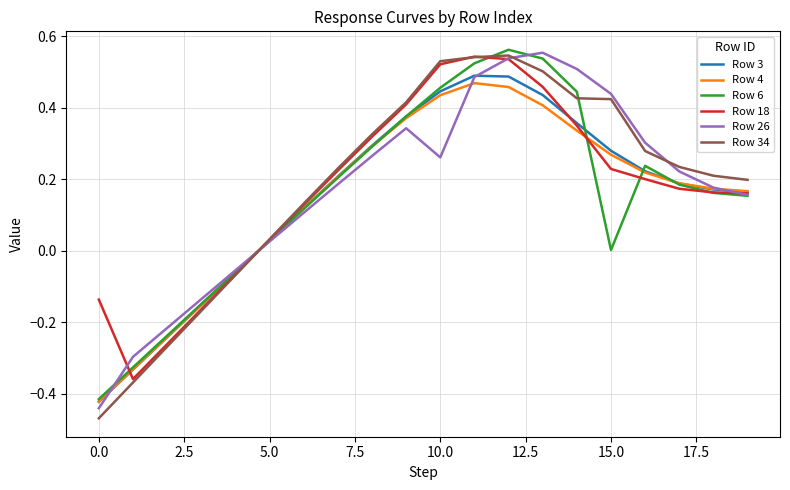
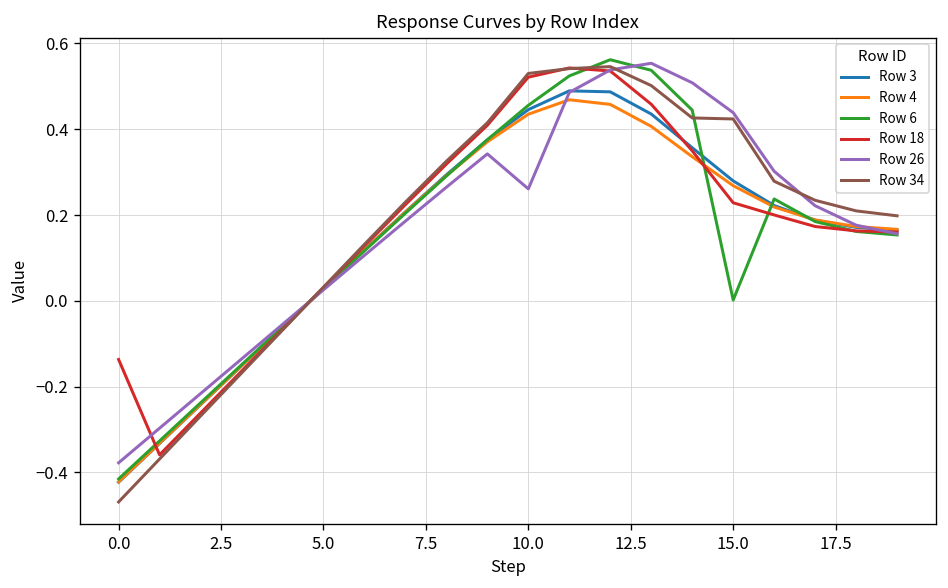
  {
    "Row 3": {
      "10.0": 0.45,
      "15.0": 0.28
    },
    "Row 4": {
      "10.0": 0.44,
      "15.0": 0.27
    },
    "Row 6": {
      "10.0": 0.46,
      "15.0": 0.00
    },
    "Row 18": {
      "0.0": -0.14,
      "10.0": 0.52,
      "15.0": 0.23
    },
    "Row 26": {
-     "0.0": -0.44,
+     "0.0": -0.38,
      "10.0": 0.26,
      "15.0": 0.44
    },
    "Row 34": {
      "0.0": -0.47,
      "10.0": 0.53,
      "15.0": 0.42
    }
  }
